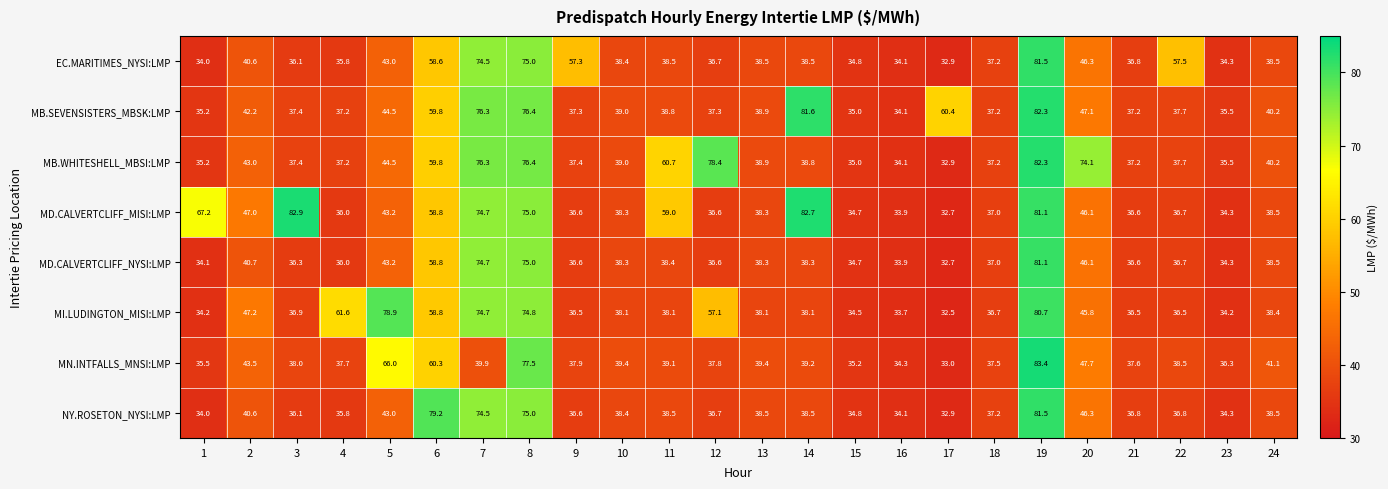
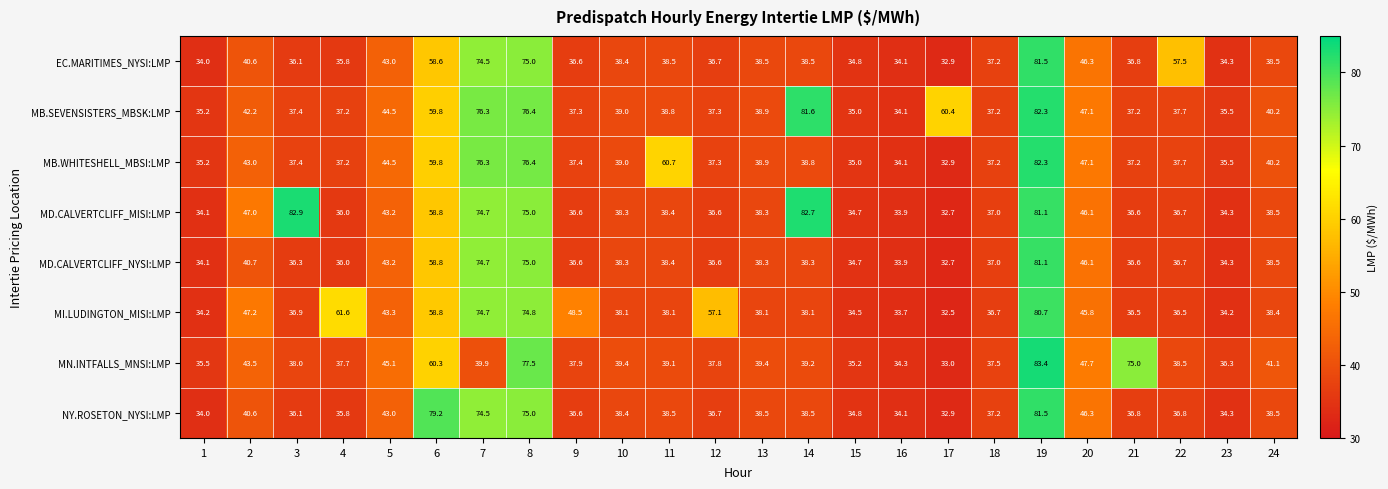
  {
    "EC.MARITIMES_NYSI:LMP": {
      "1": 34.0,
      "2": 40.6,
      "3": 36.1,
      "4": 35.8,
      "5": 43.0,
      "6": 58.6,
      "7": 74.5,
      "8": 75.0,
-     "9": 57.3,
+     "9": 36.6,
      "10": 38.4,
      "11": 38.5,
      "12": 36.7,
      "13": 38.5,
      "14": 38.5,
      "15": 34.8,
      "16": 34.1,
      "17": 32.9,
      "18": 37.2,
      "19": 81.5,
      "20": 46.3,
      "21": 36.8,
      "22": 57.5,
      "23": 34.3,
      "24": 38.5
    },
    "MB.SEVENSISTERS_MBSK:LMP": {
      "1": 35.2,
      "2": 42.2,
      "3": 37.4,
      "4": 37.2,
      "5": 44.5,
      "6": 59.8,
      "7": 76.3,
      "8": 76.4,
      "9": 37.3,
      "10": 39.0,
      "11": 38.8,
      "12": 37.3,
      "13": 38.9,
      "14": 81.6,
      "15": 35.0,
      "16": 34.1,
      "17": 60.4,
      "18": 37.2,
      "19": 82.3,
      "20": 47.1,
      "21": 37.2,
      "22": 37.7,
      "23": 35.5,
      "24": 40.2
    },
    "MB.WHITESHELL_MBSI:LMP": {
      "1": 35.2,
      "2": 43.0,
      "3": 37.4,
      "4": 37.2,
      "5": 44.5,
      "6": 59.8,
      "7": 76.3,
      "8": 76.4,
      "9": 37.4,
      "10": 39.0,
      "11": 60.7,
-     "12": 78.4,
+     "12": 37.3,
      "13": 38.9,
      "14": 38.8,
      "15": 35.0,
      "16": 34.1,
      "17": 32.9,
      "18": 37.2,
      "19": 82.3,
-     "20": 74.1,
+     "20": 47.1,
      "21": 37.2,
      "22": 37.7,
      "23": 35.5,
      "24": 40.2
    },
    "MD.CALVERTCLIFF_MISI:LMP": {
-     "1": 67.2,
+     "1": 34.1,
      "2": 47.0,
      "3": 82.9,
      "4": 36.0,
      "5": 43.2,
      "6": 58.8,
      "7": 74.7,
      "8": 75.0,
      "9": 36.6,
      "10": 38.3,
-     "11": 59.0,
+     "11": 38.4,
      "12": 36.6,
      "13": 38.3,
      "14": 82.7,
      "15": 34.7,
      "16": 33.9,
      "17": 32.7,
      "18": 37.0,
      "19": 81.1,
      "20": 46.1,
      "21": 36.6,
      "22": 36.7,
      "23": 34.3,
      "24": 38.5
    },
    "MD.CALVERTCLIFF_NYSI:LMP": {
      "1": 34.1,
      "2": 40.7,
      "3": 36.3,
      "4": 36.0,
      "5": 43.2,
      "6": 58.8,
      "7": 74.7,
      "8": 75.0,
      "9": 36.6,
      "10": 38.3,
      "11": 38.4,
      "12": 36.6,
      "13": 38.3,
      "14": 38.3,
      "15": 34.7,
      "16": 33.9,
      "17": 32.7,
      "18": 37.0,
      "19": 81.1,
      "20": 46.1,
      "21": 36.6,
      "22": 36.7,
      "23": 34.3,
      "24": 38.5
    },
    "MI.LUDINGTON_MISI:LMP": {
      "1": 34.2,
      "2": 47.2,
      "3": 36.9,
      "4": 61.6,
-     "5": 78.9,
+     "5": 43.3,
      "6": 58.8,
      "7": 74.7,
      "8": 74.8,
-     "9": 36.5,
+     "9": 48.5,
      "10": 38.1,
      "11": 38.1,
      "12": 57.1,
      "13": 38.1,
      "14": 38.1,
      "15": 34.5,
      "16": 33.7,
      "17": 32.5,
      "18": 36.7,
      "19": 80.7,
      "20": 45.8,
      "21": 36.5,
      "22": 36.5,
      "23": 34.2,
      "24": 38.4
    },
    "MN.INTFALLS_MNSI:LMP": {
      "1": 35.5,
      "2": 43.5,
      "3": 38.0,
      "4": 37.7,
-     "5": 66.0,
+     "5": 45.1,
      "6": 60.3,
      "7": 39.9,
      "8": 77.5,
      "9": 37.9,
      "10": 39.4,
      "11": 39.1,
      "12": 37.8,
      "13": 39.4,
      "14": 39.2,
      "15": 35.2,
      "16": 34.3,
      "17": 33.0,
      "18": 37.5,
      "19": 83.4,
      "20": 47.7,
-     "21": 37.6,
+     "21": 75.0,
      "22": 38.5,
      "23": 36.3,
      "24": 41.1
    },
    "NY.ROSETON_NYSI:LMP": {
      "1": 34.0,
      "2": 40.6,
      "3": 36.1,
      "4": 35.8,
      "5": 43.0,
      "6": 79.2,
      "7": 74.5,
      "8": 75.0,
      "9": 36.6,
      "10": 38.4,
      "11": 38.5,
      "12": 36.7,
      "13": 38.5,
      "14": 38.5,
      "15": 34.8,
      "16": 34.1,
      "17": 32.9,
      "18": 37.2,
      "19": 81.5,
      "20": 46.3,
      "21": 36.8,
      "22": 36.8,
      "23": 34.3,
      "24": 38.5
    }
  }
